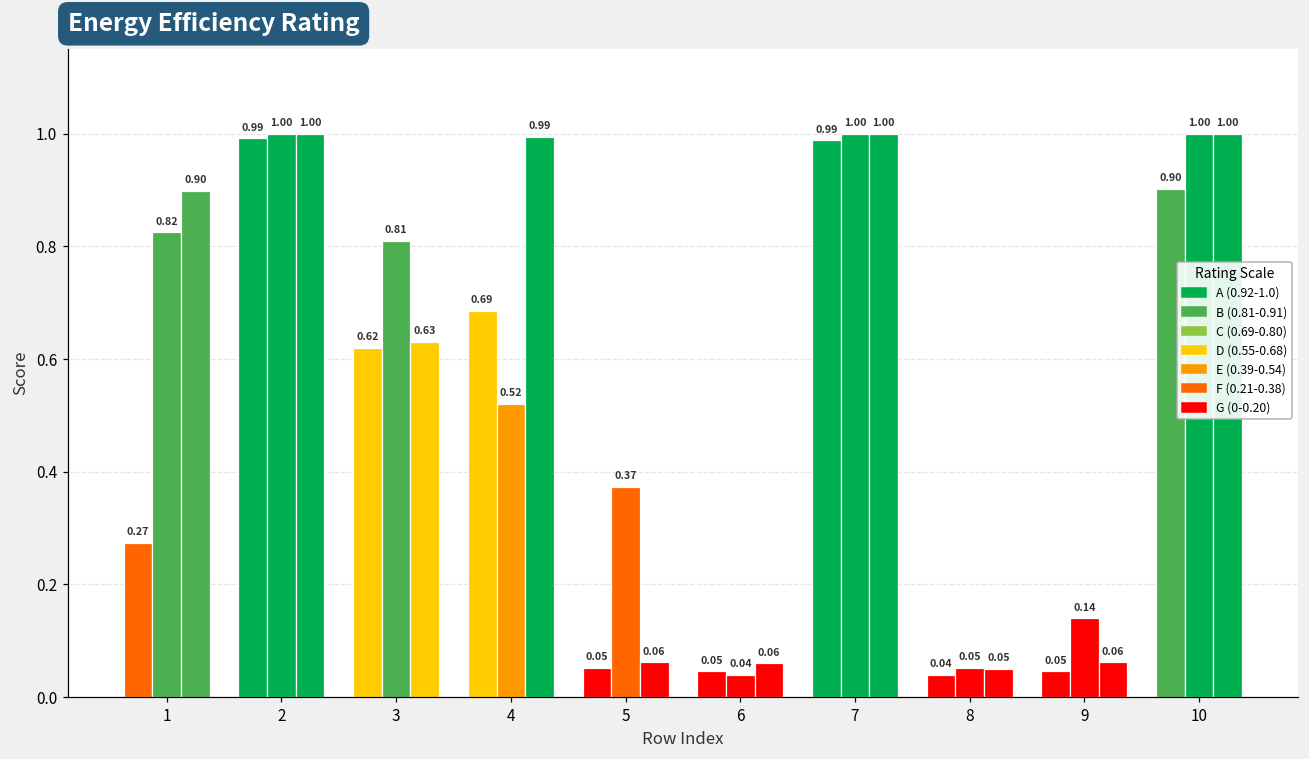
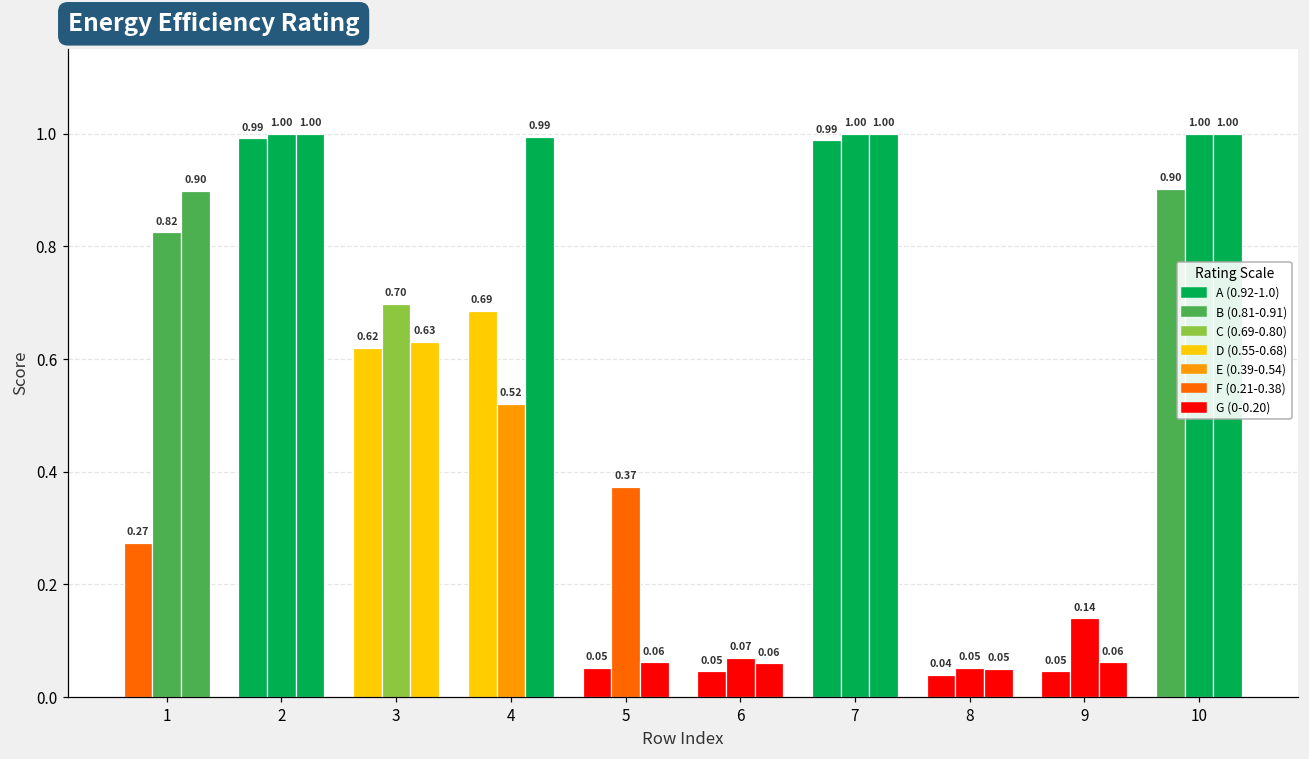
  {
    "1": 0.82,
    "2": 1.00,
-   "3": 0.81,
+   "3": 0.70,
    "4": 0.52,
    "5": 0.37,
-   "6": 0.04,
+   "6": 0.07,
    "7": 1.00,
    "8": 0.05,
    "9": 0.14,
    "10": 1.00
  }
